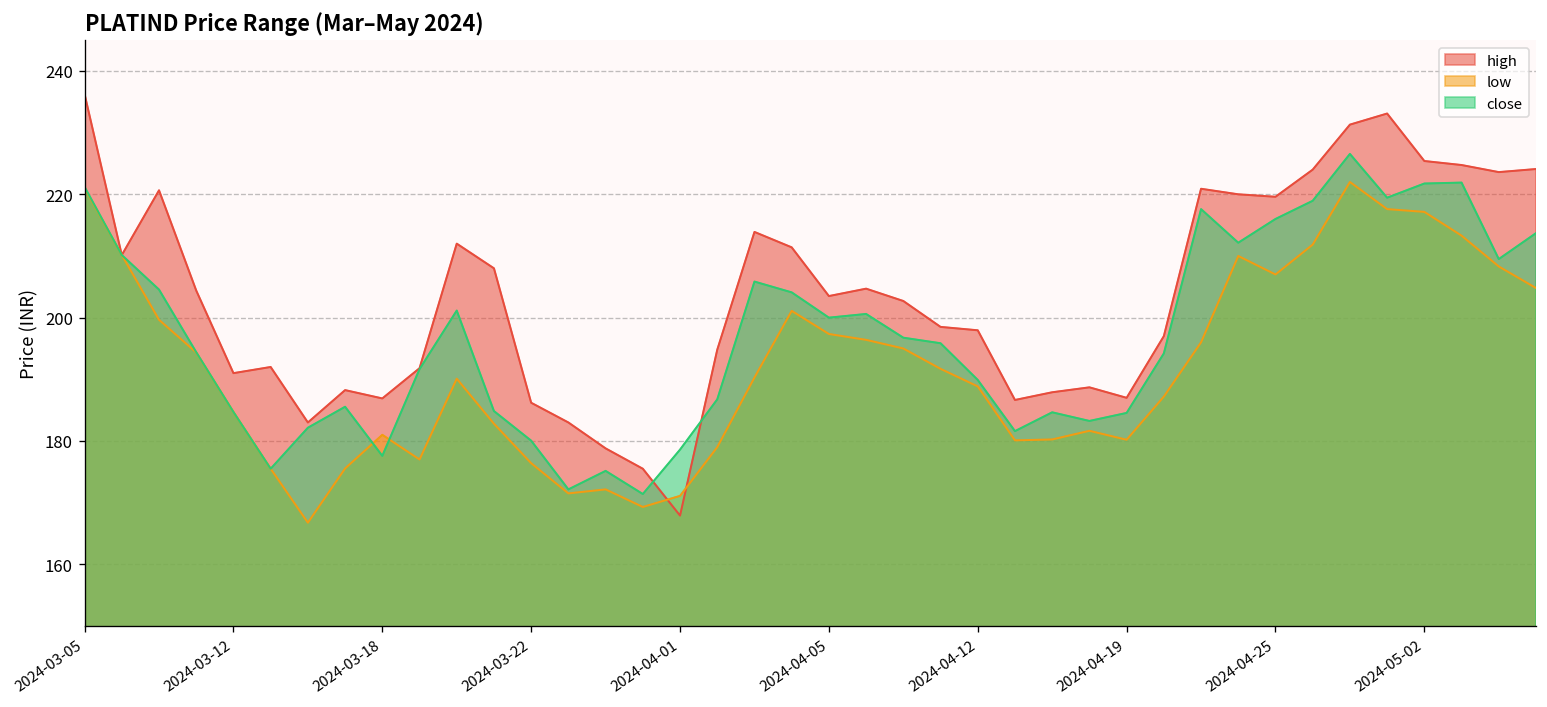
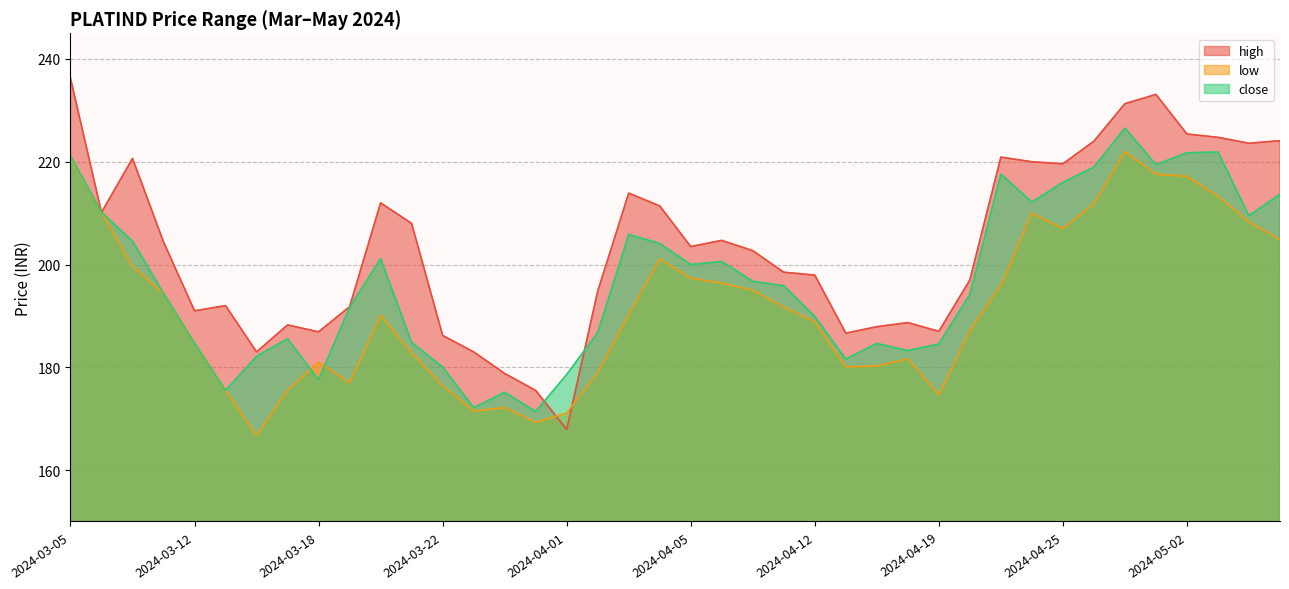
  {
    "high": {
      "2024-03-05": 236,
      "2024-03-12": 191,
      "2024-03-18": 187,
      "2024-03-22": 186,
      "2024-04-01": 168,
      "2024-04-05": 204,
      "2024-04-12": 198,
      "2024-04-19": 187,
      "2024-04-25": 220,
      "2024-05-02": 225
    },
    "low": {
      "2024-03-18": 181,
      "2024-03-22": 176,
      "2024-04-01": 171,
      "2024-04-05": 197,
      "2024-04-12": 189,
-     "2024-04-19": 180,
+     "2024-04-19": 175,
      "2024-04-25": 207,
      "2024-05-02": 217
    },
    "close": {
      "2024-03-18": 178,
      "2024-03-22": 180,
      "2024-04-01": 179,
      "2024-04-05": 200,
      "2024-04-12": 190,
      "2024-04-19": 185,
      "2024-04-25": 216,
      "2024-05-02": 222
    }
  }
